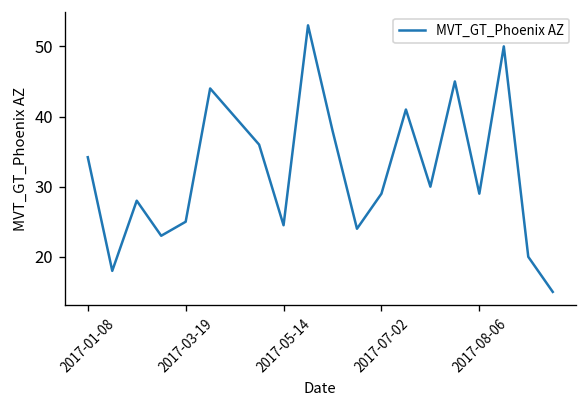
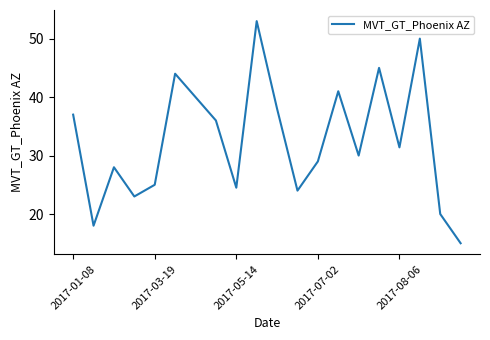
  {
-   "2017-01-08": 34,
+   "2017-01-08": 37,
    "2017-03-19": 25,
    "2017-05-14": 25,
    "2017-07-02": 29,
-   "2017-08-06": 29
+   "2017-08-06": 31
  }
